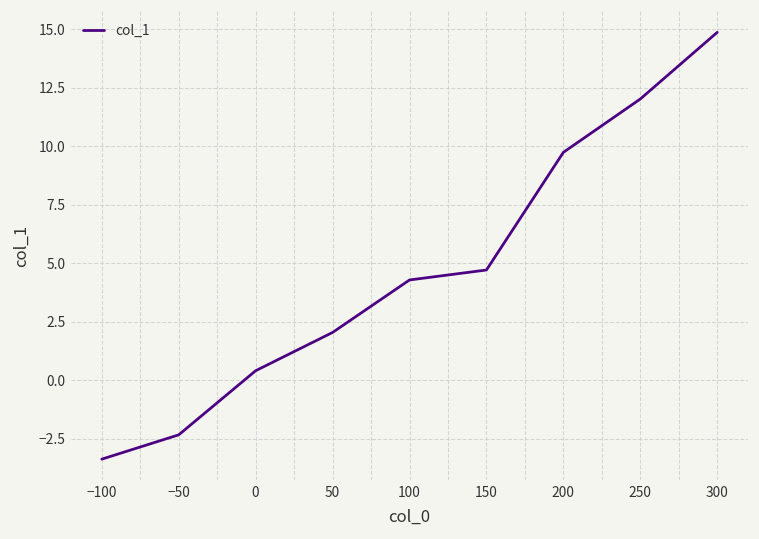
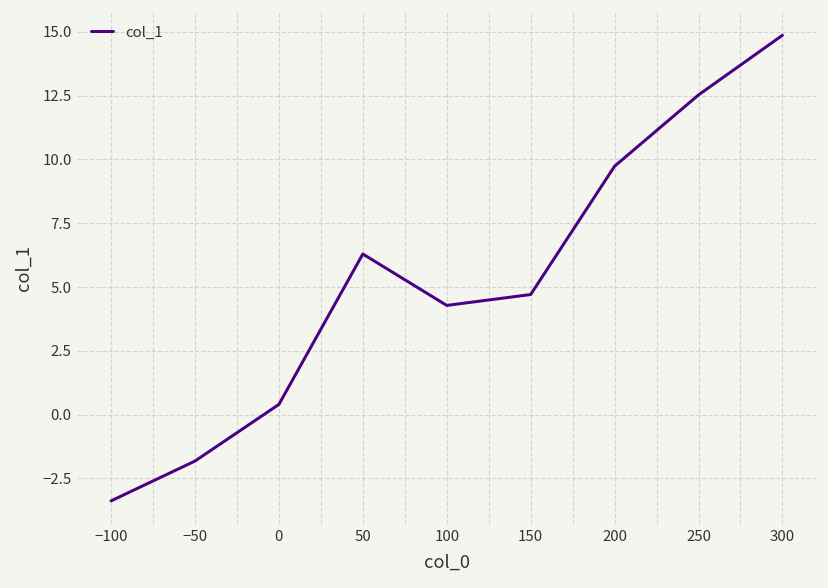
  {
    "−100": -3.4,
-   "−50": -2.3,
+   "−50": -1.8,
    "0": 0.4,
-   "50": 2.0,
+   "50": 6.3,
    "100": 4.3,
    "150": 4.7,
    "200": 9.7,
-   "250": 12.0,
+   "250": 12.5,
    "300": 14.9
  }
